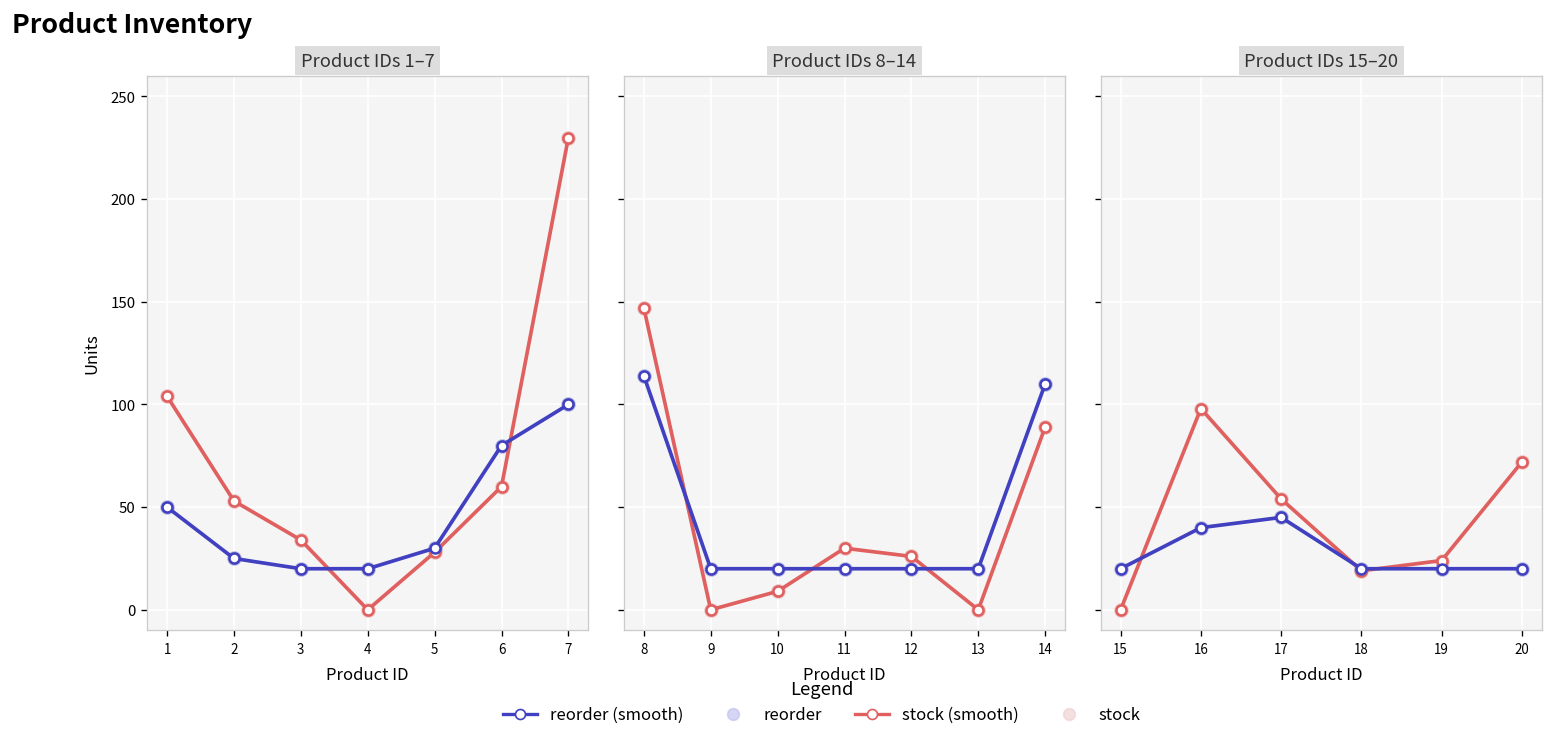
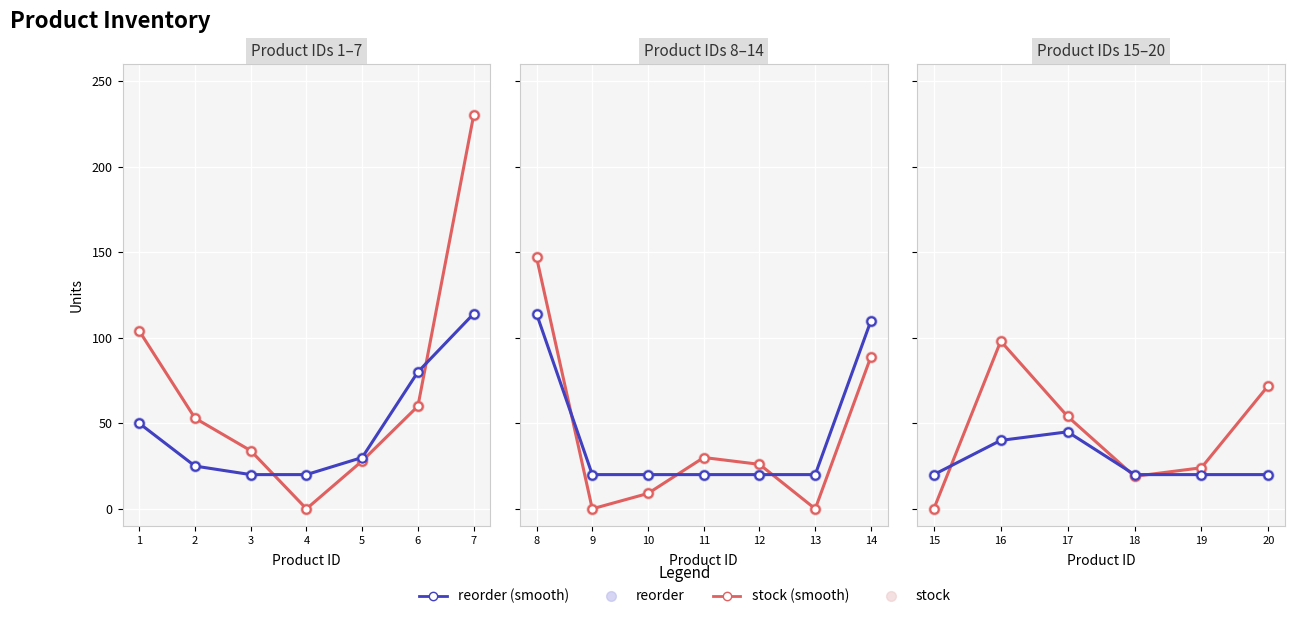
  {
    "Product IDs 1–7": {
      "stock (smooth)": {
        "1": 104,
        "2": 53,
        "3": 34,
        "4": 0,
        "5": 28,
        "6": 60,
        "7": 230
      },
      "reorder (smooth)": {
        "1": 50,
        "2": 25,
        "3": 20,
        "4": 20,
        "5": 30,
        "6": 80,
-       "7": 100
+       "7": 114
      }
    }
  }
